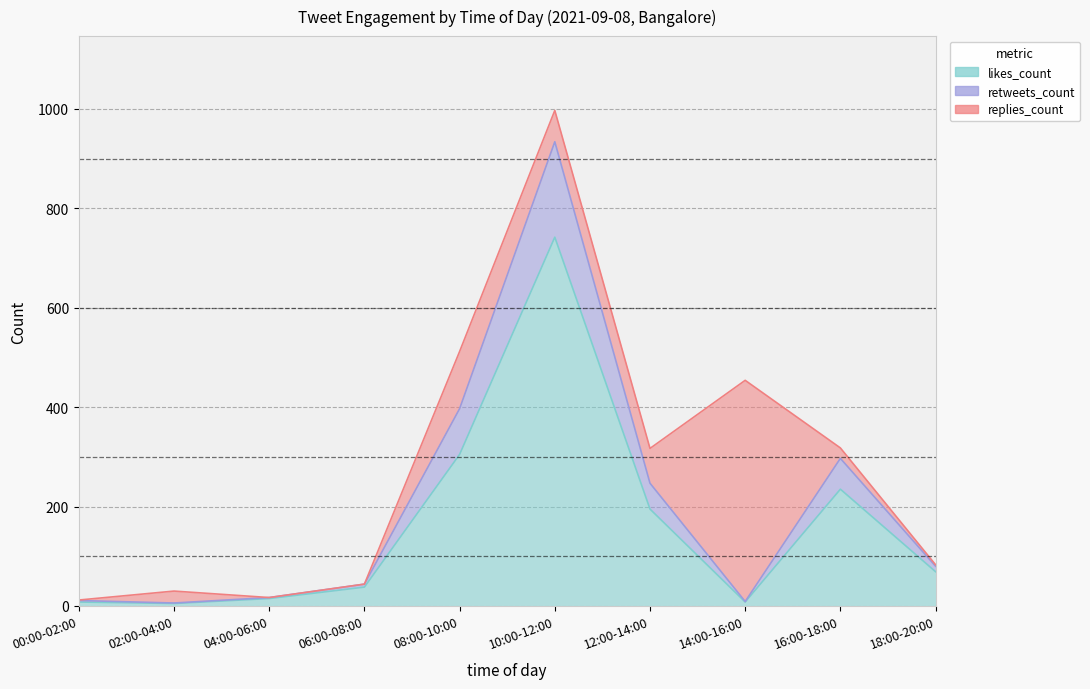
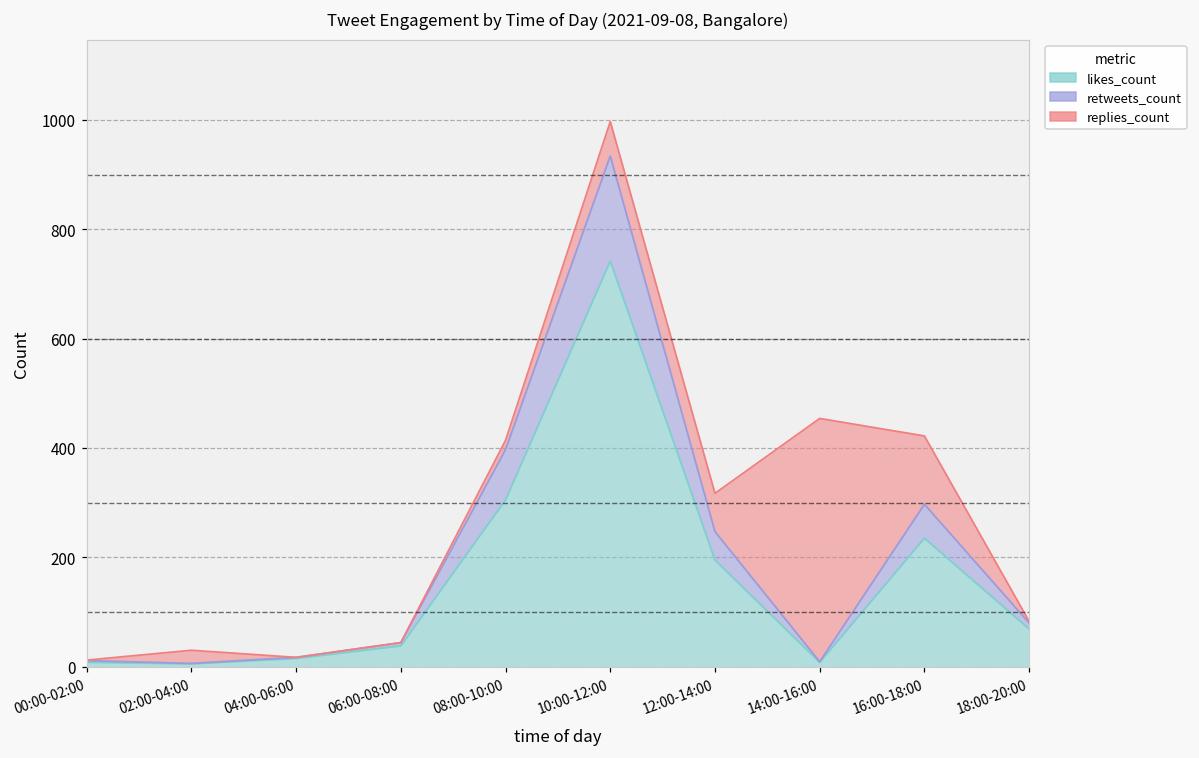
  {
    "replies_count": {
      "02:00-04:00": 20,
-     "08:00-10:00": 120,
+     "08:00-10:00": 20,
      "10:00-12:00": 60,
      "12:00-14:00": 70,
      "14:00-16:00": 450,
-     "16:00-18:00": 20
+     "16:00-18:00": 130
    }
  }
